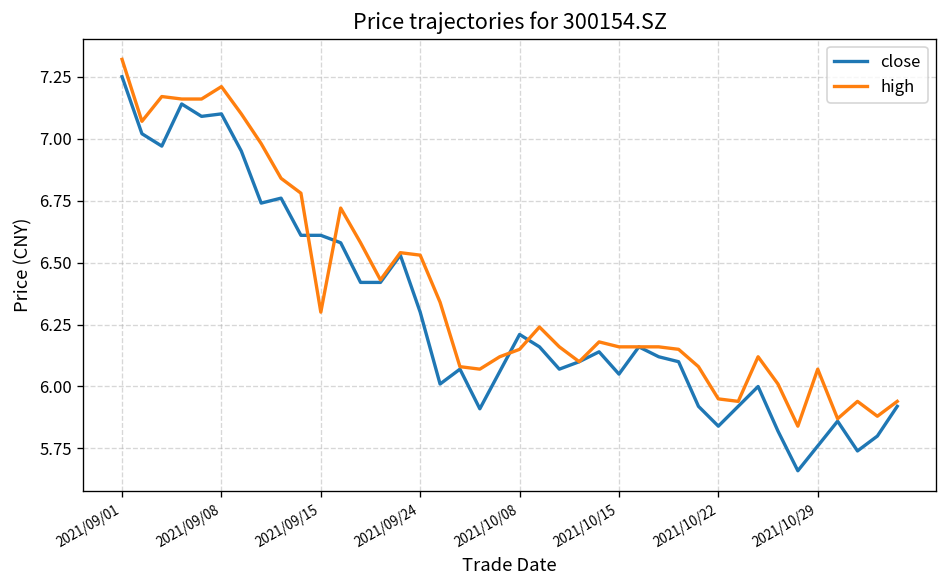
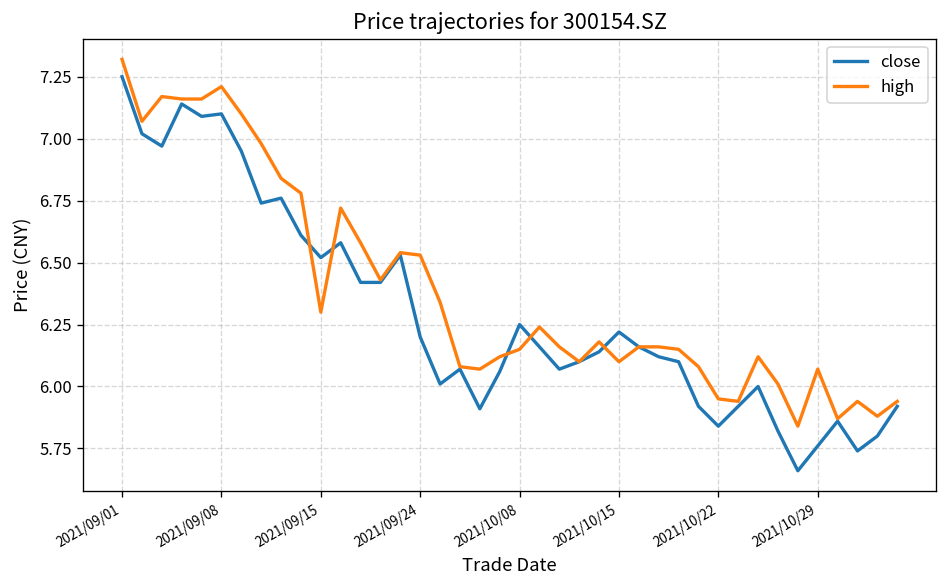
  {
    "close": {
      "2021/09/01": 7.25,
      "2021/09/08": 7.10,
-     "2021/09/15": 6.61,
-     "2021/09/24": 6.3,
-     "2021/10/08": 6.21,
-     "2021/10/15": 6.05,
+     "2021/09/15": 6.52,
+     "2021/09/24": 6.2,
+     "2021/10/08": 6.25,
+     "2021/10/15": 6.22,
      "2021/10/22": 5.84,
      "2021/10/29": 5.76
    },
    "high": {
      "2021/09/01": 7.32,
      "2021/09/08": 7.21,
      "2021/09/15": 6.30,
      "2021/09/24": 6.53,
      "2021/10/08": 6.15,
-     "2021/10/15": 6.16,
+     "2021/10/15": 6.10,
      "2021/10/22": 5.95,
      "2021/10/29": 6.07
    }
  }
